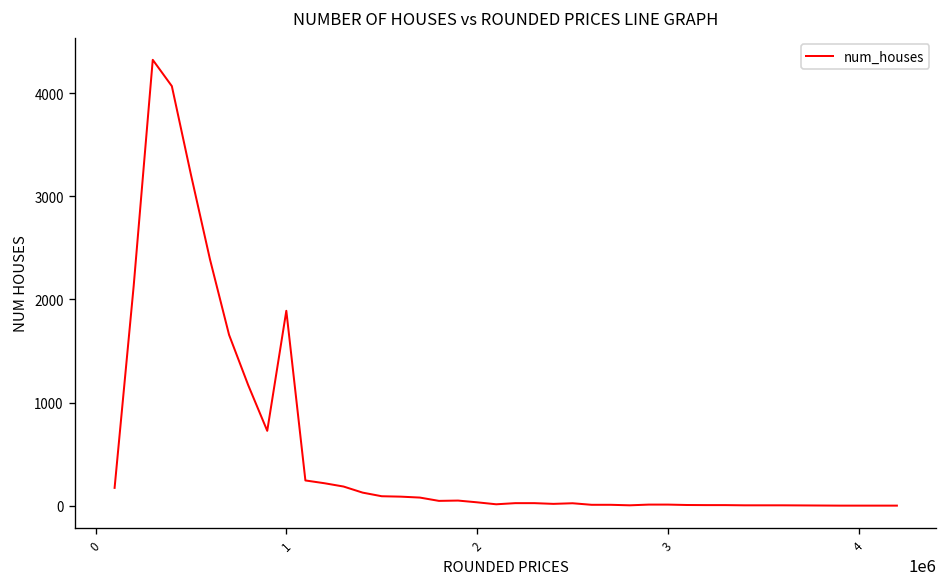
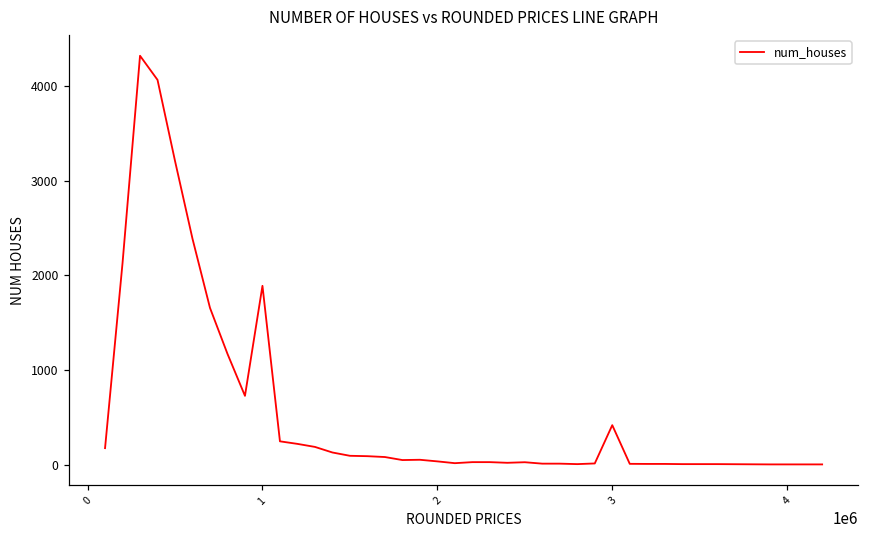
  {
    "1": 1900,
    "2": 0,
-   "3": 0,
+   "3": 400,
    "4": 0
  }
